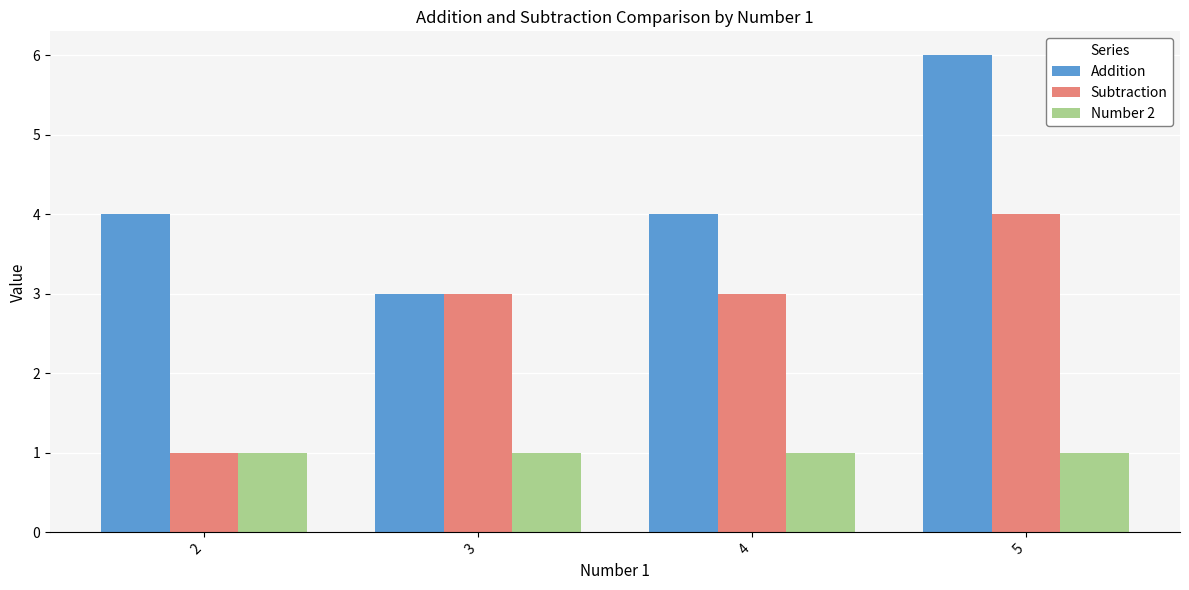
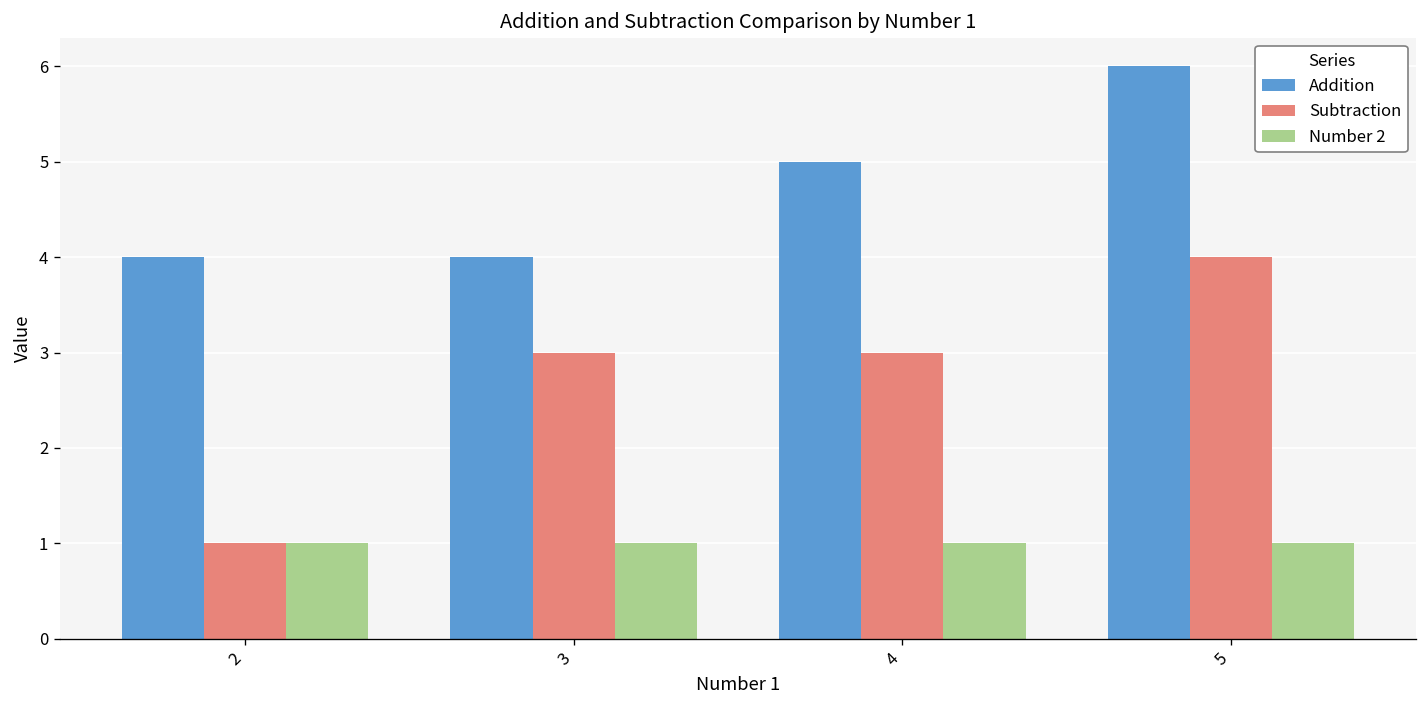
  {
    "Addition": {
      "2": 4,
-     "3": 3,
-     "4": 4,
+     "3": 4,
+     "4": 5,
      "5": 6
    },
    "Subtraction": {
      "2": 1,
      "3": 3,
      "4": 3,
      "5": 4
    },
    "Number 2": {
      "2": 1,
      "3": 1,
      "4": 1,
      "5": 1
    }
  }
